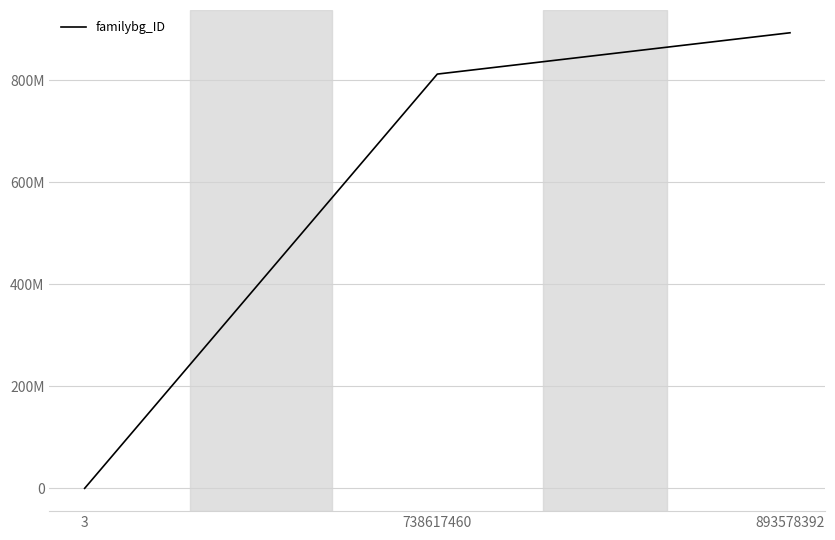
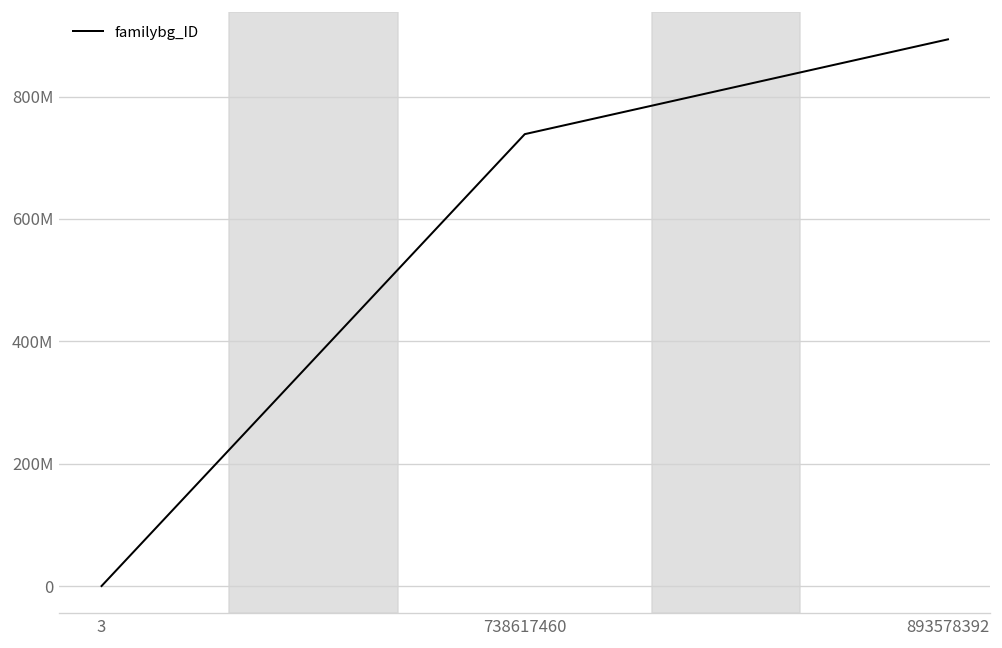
  {
    "3": 0,
-   "738617460": 810000000,
+   "738617460": 740000000,
    "893578392": 890000000
  }
